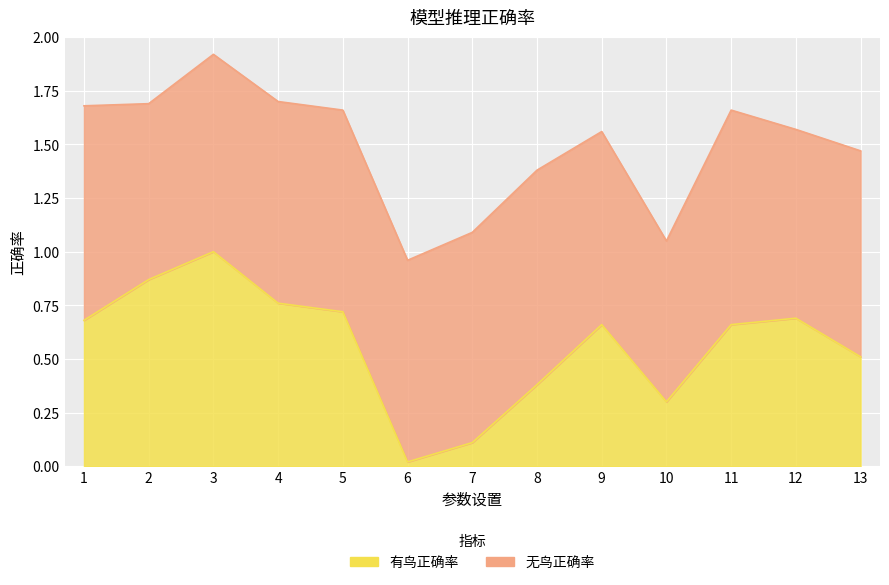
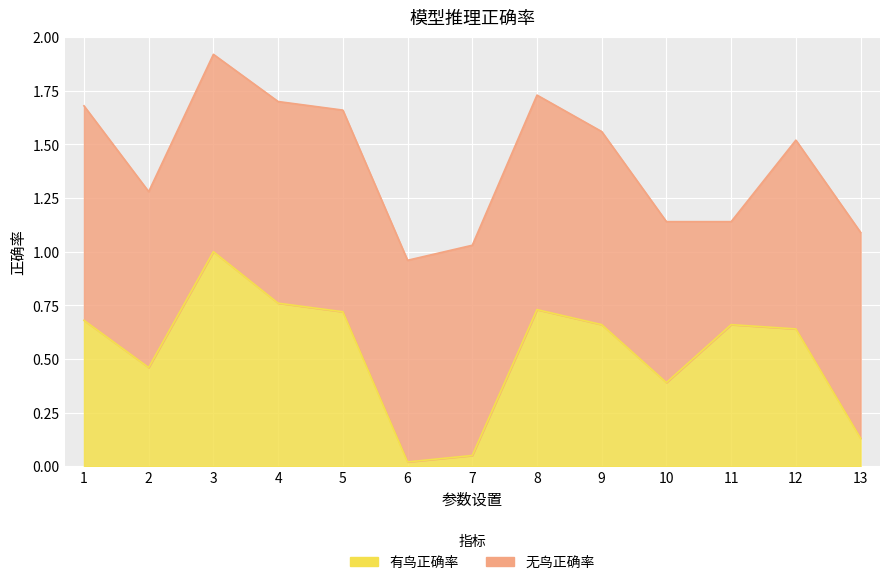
  {
    "有鸟正确率": {
      "1": 0.68,
-     "2": 0.87,
+     "2": 0.46,
      "3": 1.00,
      "4": 0.76,
      "5": 0.72,
      "6": 0.02,
-     "7": 0.11,
-     "8": 0.38,
+     "7": 0.05,
+     "8": 0.73,
      "9": 0.66,
-     "10": 0.30,
+     "10": 0.39,
      "11": 0.66,
-     "12": 0.69,
-     "13": 0.51
+     "12": 0.64,
+     "13": 0.13
    },
    "无鸟正确率": {
      "1": 1.00,
      "2": 0.82,
      "3": 0.92,
      "4": 0.94,
      "5": 0.94,
      "6": 0.94,
      "7": 0.98,
      "8": 1.00,
      "9": 0.90,
      "10": 0.75,
-     "11": 1.00,
+     "11": 0.48,
      "12": 0.88,
      "13": 0.96
    }
  }
